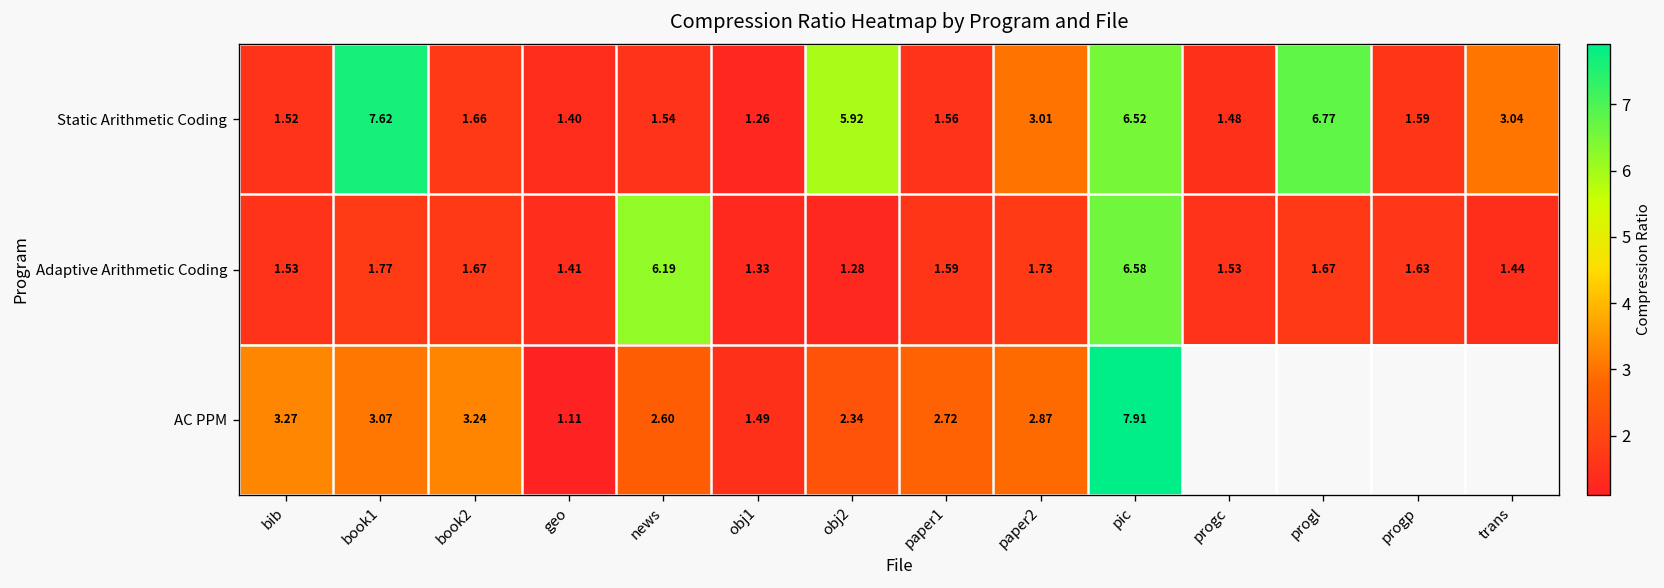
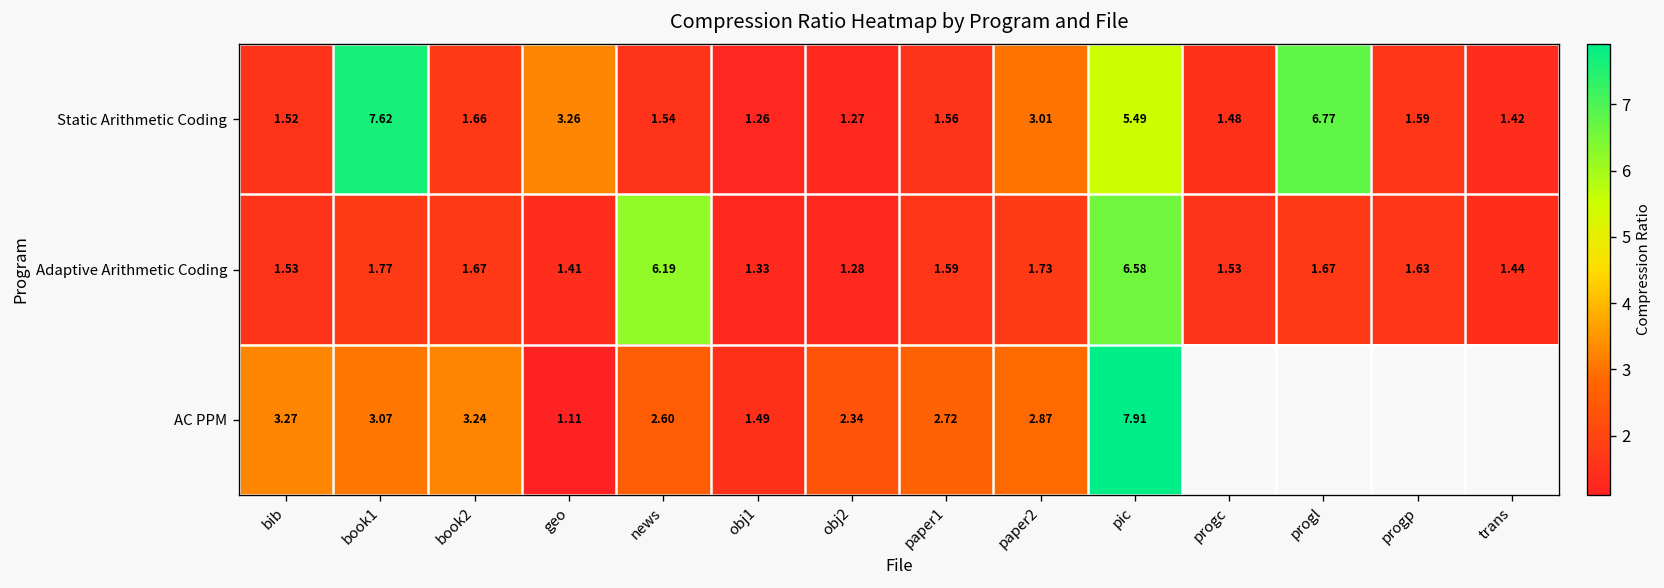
  {
    "Static Arithmetic Coding": {
      "bib": 1.52,
      "book1": 7.62,
      "book2": 1.66,
-     "geo": 1.40,
+     "geo": 3.26,
      "news": 1.54,
      "obj1": 1.26,
-     "obj2": 5.92,
+     "obj2": 1.27,
      "paper1": 1.56,
      "paper2": 3.01,
-     "pic": 6.52,
+     "pic": 5.49,
      "progc": 1.48,
      "progl": 6.77,
      "progp": 1.59,
-     "trans": 3.04
+     "trans": 1.42
    },
    "Adaptive Arithmetic Coding": {
      "bib": 1.53,
      "book1": 1.77,
      "book2": 1.67,
      "geo": 1.41,
      "news": 6.19,
      "obj1": 1.33,
      "obj2": 1.28,
      "paper1": 1.59,
      "paper2": 1.73,
      "pic": 6.58,
      "progc": 1.53,
      "progl": 1.67,
      "progp": 1.63,
      "trans": 1.44
    },
    "AC PPM": {
      "bib": 3.27,
      "book1": 3.07,
      "book2": 3.24,
      "geo": 1.11,
      "news": 2.60,
      "obj1": 1.49,
      "obj2": 2.34,
      "paper1": 2.72,
      "paper2": 2.87,
      "pic": 7.91
    }
  }
